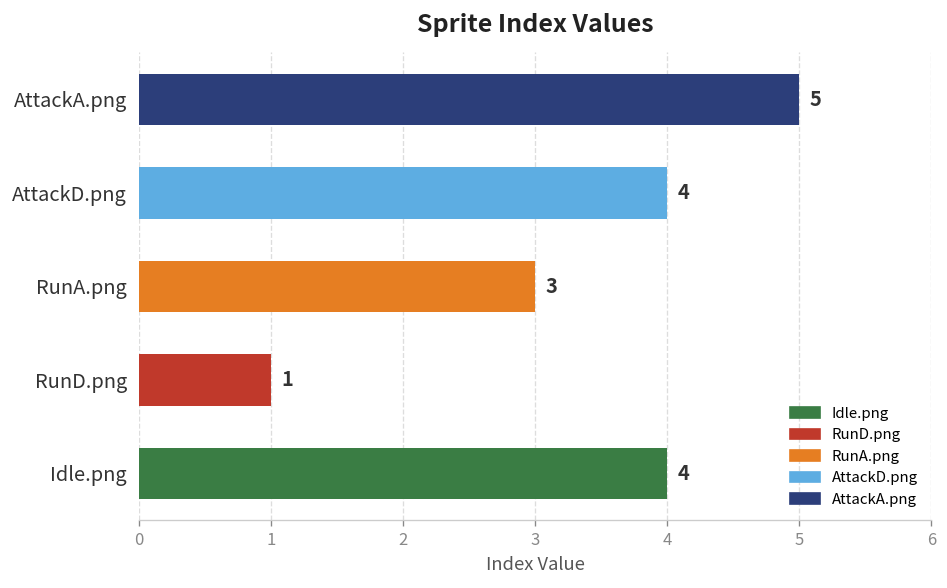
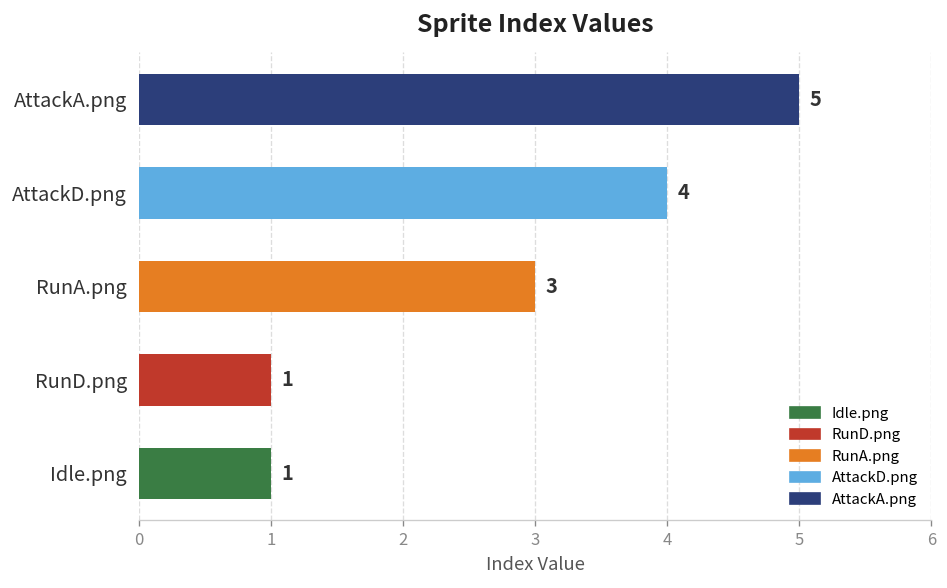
  {
    "AttackA.png": 5,
    "AttackD.png": 4,
    "RunA.png": 3,
    "RunD.png": 1,
-   "Idle.png": 4
+   "Idle.png": 1
  }
